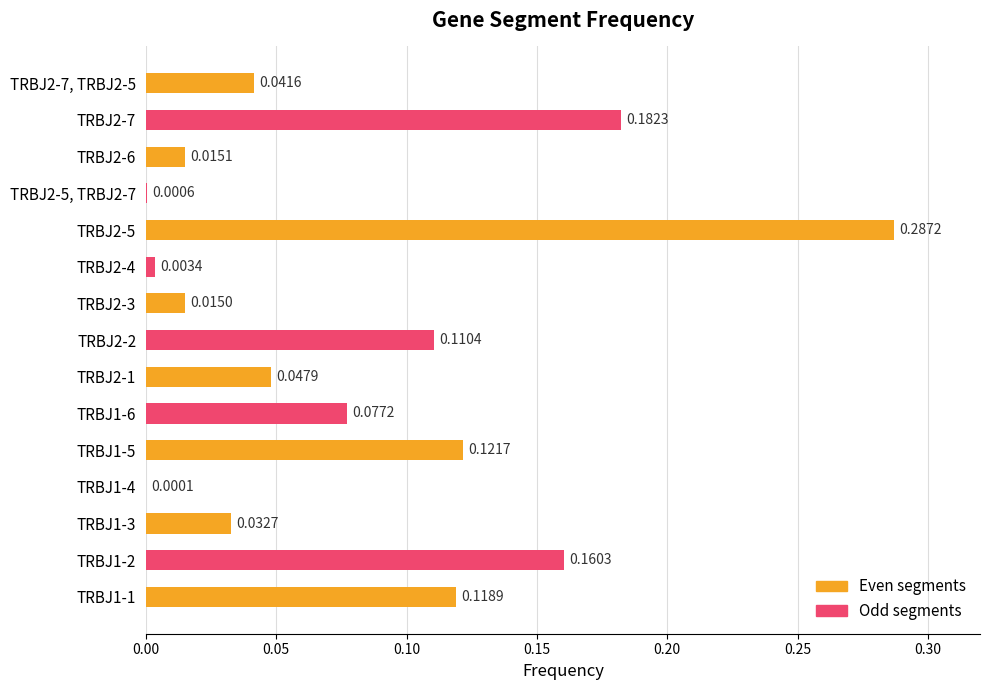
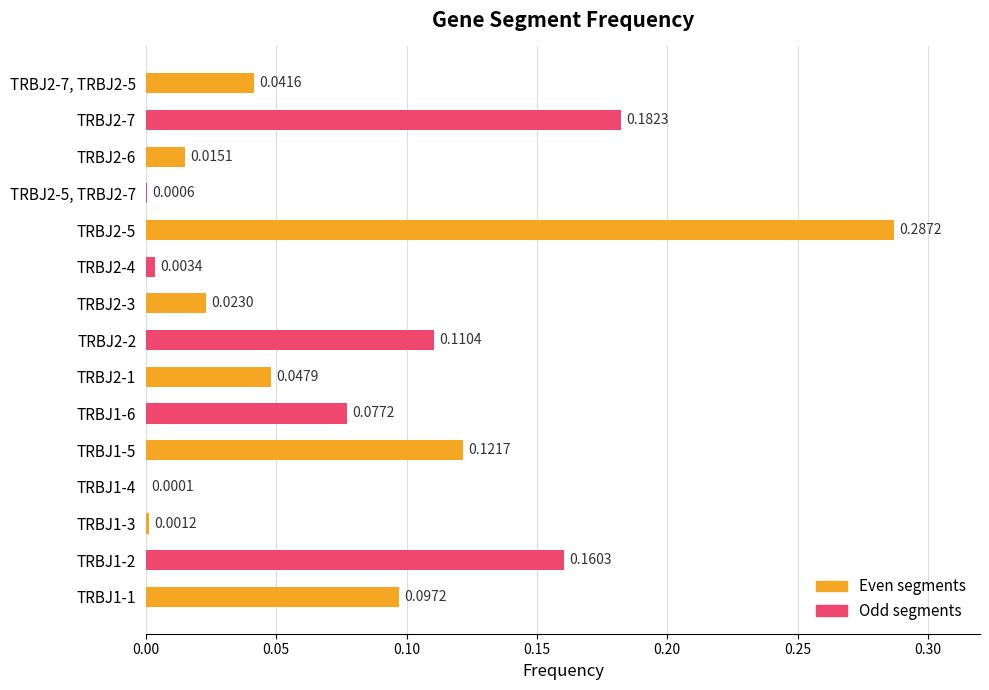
  {
    "TRBJ2-7, TRBJ2-5": 0.0416,
    "TRBJ2-7": 0.1823,
    "TRBJ2-6": 0.0151,
    "TRBJ2-5, TRBJ2-7": 0.0006,
    "TRBJ2-5": 0.2872,
    "TRBJ2-4": 0.0034,
-   "TRBJ2-3": 0.0150,
+   "TRBJ2-3": 0.0230,
    "TRBJ2-2": 0.1104,
    "TRBJ2-1": 0.0479,
    "TRBJ1-6": 0.0772,
    "TRBJ1-5": 0.1217,
    "TRBJ1-4": 0.0001,
-   "TRBJ1-3": 0.0327,
+   "TRBJ1-3": 0.0012,
    "TRBJ1-2": 0.1603,
-   "TRBJ1-1": 0.1189
+   "TRBJ1-1": 0.0972
  }
